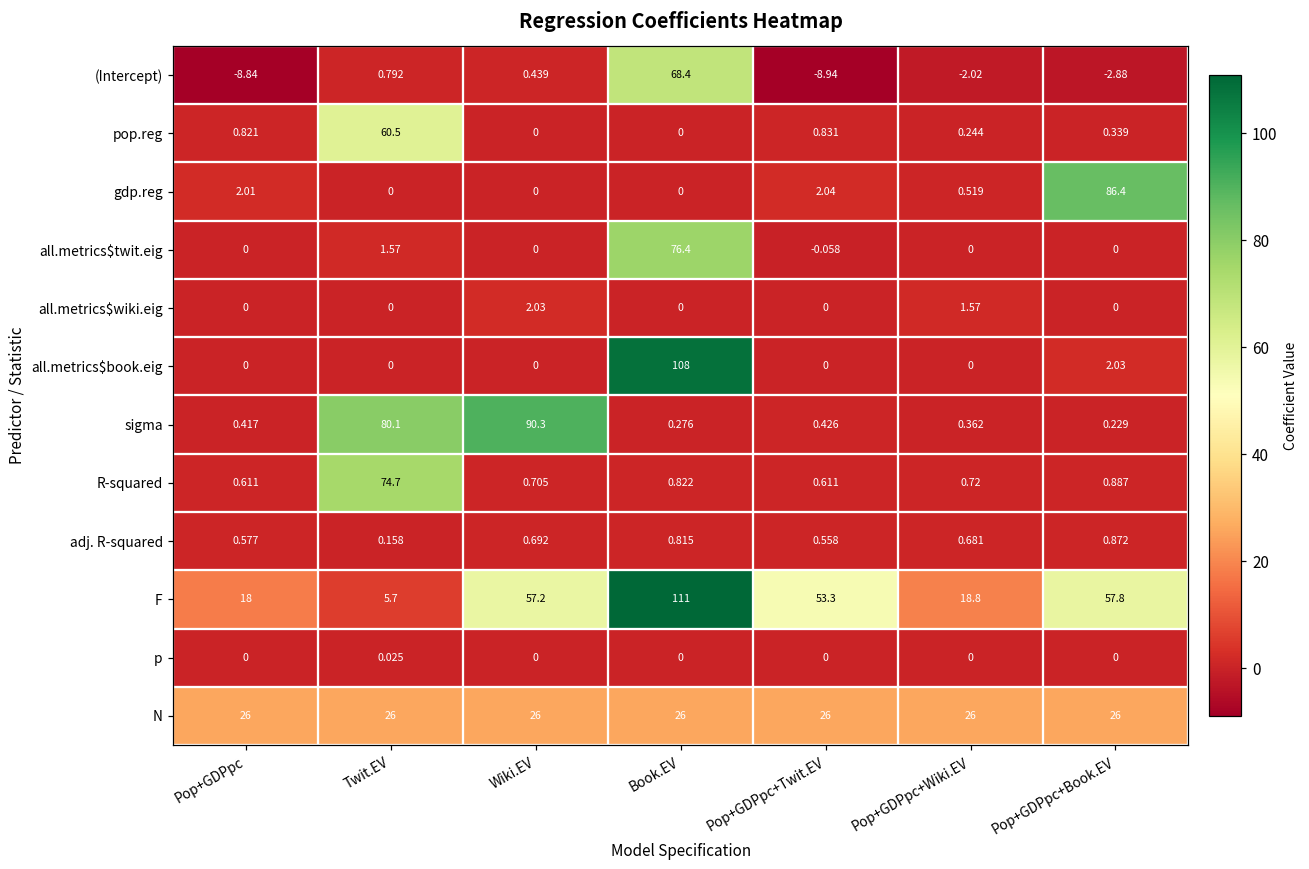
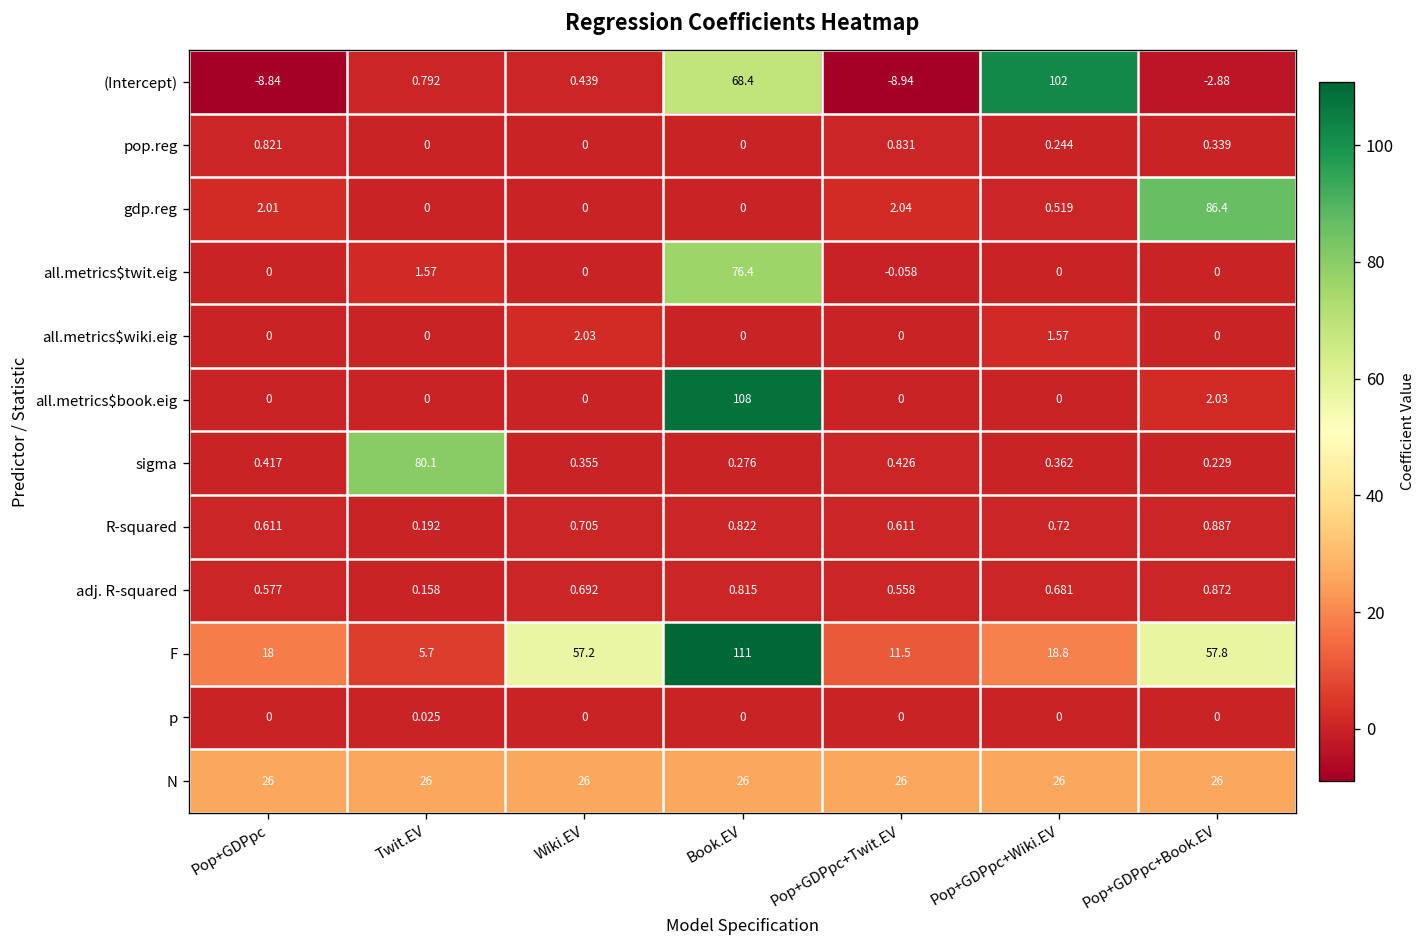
  {
    "(Intercept)": {
      "Pop+GDPpc": -8.84,
      "Twit.EV": 0.792,
      "Wiki.EV": 0.439,
      "Book.EV": 68.4,
      "Pop+GDPpc+Twit.EV": -8.94,
-     "Pop+GDPpc+Wiki.EV": -2.02,
+     "Pop+GDPpc+Wiki.EV": 102,
      "Pop+GDPpc+Book.EV": -2.88
    },
    "pop.reg": {
      "Pop+GDPpc": 0.821,
-     "Twit.EV": 60.5,
+     "Twit.EV": 0,
      "Wiki.EV": 0,
      "Book.EV": 0,
      "Pop+GDPpc+Twit.EV": 0.831,
      "Pop+GDPpc+Wiki.EV": 0.244,
      "Pop+GDPpc+Book.EV": 0.339
    },
    "gdp.reg": {
      "Pop+GDPpc": 2.01,
      "Twit.EV": 0,
      "Wiki.EV": 0,
      "Book.EV": 0,
      "Pop+GDPpc+Twit.EV": 2.04,
      "Pop+GDPpc+Wiki.EV": 0.519,
      "Pop+GDPpc+Book.EV": 86.4
    },
    "all.metrics$twit.eig": {
      "Pop+GDPpc": 0,
      "Twit.EV": 1.57,
      "Wiki.EV": 0,
      "Book.EV": 76.4,
      "Pop+GDPpc+Twit.EV": -0.058,
      "Pop+GDPpc+Wiki.EV": 0,
      "Pop+GDPpc+Book.EV": 0
    },
    "all.metrics$wiki.eig": {
      "Pop+GDPpc": 0,
      "Twit.EV": 0,
      "Wiki.EV": 2.03,
      "Book.EV": 0,
      "Pop+GDPpc+Twit.EV": 0,
      "Pop+GDPpc+Wiki.EV": 1.57,
      "Pop+GDPpc+Book.EV": 0
    },
    "all.metrics$book.eig": {
      "Pop+GDPpc": 0,
      "Twit.EV": 0,
      "Wiki.EV": 0,
      "Book.EV": 108,
      "Pop+GDPpc+Twit.EV": 0,
      "Pop+GDPpc+Wiki.EV": 0,
      "Pop+GDPpc+Book.EV": 2.03
    },
    "sigma": {
      "Pop+GDPpc": 0.417,
      "Twit.EV": 80.1,
-     "Wiki.EV": 90.3,
+     "Wiki.EV": 0.355,
      "Book.EV": 0.276,
      "Pop+GDPpc+Twit.EV": 0.426,
      "Pop+GDPpc+Wiki.EV": 0.362,
      "Pop+GDPpc+Book.EV": 0.229
    },
    "R-squared": {
      "Pop+GDPpc": 0.611,
-     "Twit.EV": 74.7,
+     "Twit.EV": 0.192,
      "Wiki.EV": 0.705,
      "Book.EV": 0.822,
      "Pop+GDPpc+Twit.EV": 0.611,
      "Pop+GDPpc+Wiki.EV": 0.72,
      "Pop+GDPpc+Book.EV": 0.887
    },
    "adj. R-squared": {
      "Pop+GDPpc": 0.577,
      "Twit.EV": 0.158,
      "Wiki.EV": 0.692,
      "Book.EV": 0.815,
      "Pop+GDPpc+Twit.EV": 0.558,
      "Pop+GDPpc+Wiki.EV": 0.681,
      "Pop+GDPpc+Book.EV": 0.872
    },
    "F": {
      "Pop+GDPpc": 18,
      "Twit.EV": 5.7,
      "Wiki.EV": 57.2,
      "Book.EV": 111,
-     "Pop+GDPpc+Twit.EV": 53.3,
+     "Pop+GDPpc+Twit.EV": 11.5,
      "Pop+GDPpc+Wiki.EV": 18.8,
      "Pop+GDPpc+Book.EV": 57.8
    },
    "p": {
      "Pop+GDPpc": 0,
      "Twit.EV": 0.025,
      "Wiki.EV": 0,
      "Book.EV": 0,
      "Pop+GDPpc+Twit.EV": 0,
      "Pop+GDPpc+Wiki.EV": 0,
      "Pop+GDPpc+Book.EV": 0
    },
    "N": {
      "Pop+GDPpc": 26,
      "Twit.EV": 26,
      "Wiki.EV": 26,
      "Book.EV": 26,
      "Pop+GDPpc+Twit.EV": 26,
      "Pop+GDPpc+Wiki.EV": 26,
      "Pop+GDPpc+Book.EV": 26
    }
  }
